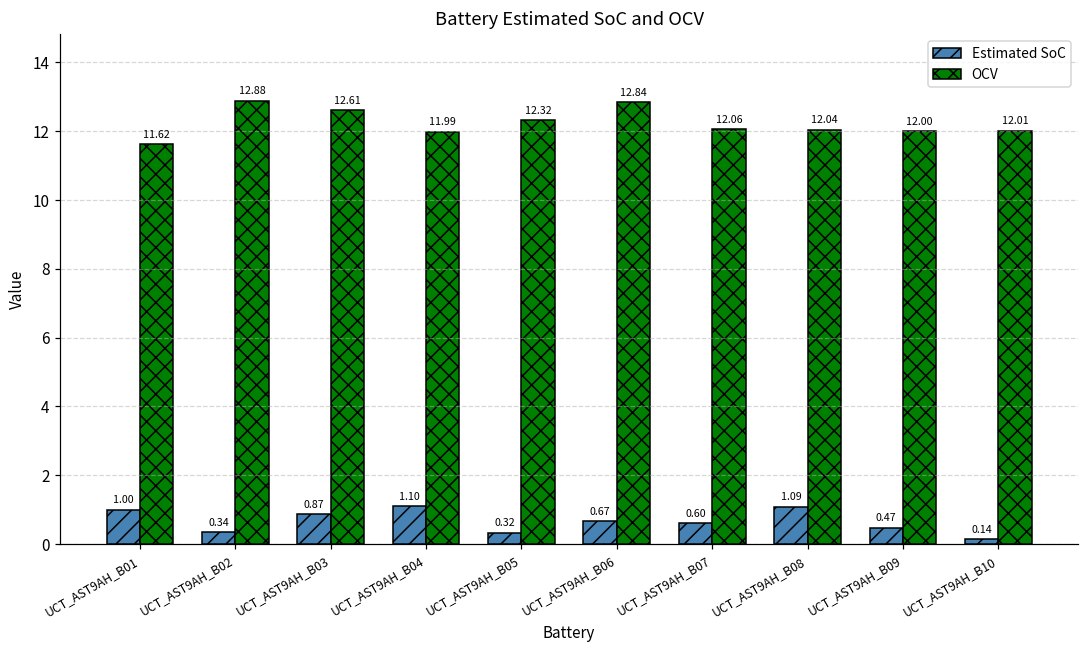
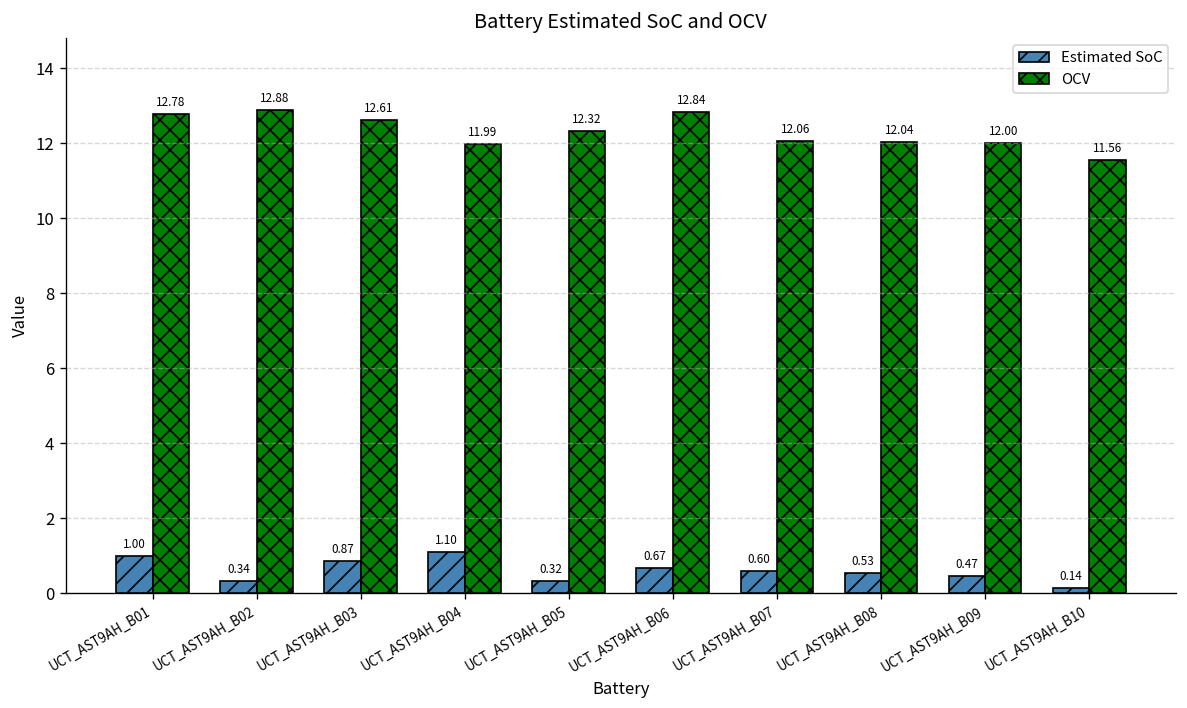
  {
    "Estimated SoC": {
      "UCT_AST9AH_B01": 1.00,
      "UCT_AST9AH_B02": 0.34,
      "UCT_AST9AH_B03": 0.87,
      "UCT_AST9AH_B04": 1.10,
      "UCT_AST9AH_B05": 0.32,
      "UCT_AST9AH_B06": 0.67,
      "UCT_AST9AH_B07": 0.60,
-     "UCT_AST9AH_B08": 1.09,
+     "UCT_AST9AH_B08": 0.53,
      "UCT_AST9AH_B09": 0.47,
      "UCT_AST9AH_B10": 0.14
    },
    "OCV": {
-     "UCT_AST9AH_B01": 11.62,
+     "UCT_AST9AH_B01": 12.78,
      "UCT_AST9AH_B02": 12.88,
      "UCT_AST9AH_B03": 12.61,
      "UCT_AST9AH_B04": 11.99,
      "UCT_AST9AH_B05": 12.32,
      "UCT_AST9AH_B06": 12.84,
      "UCT_AST9AH_B07": 12.06,
      "UCT_AST9AH_B08": 12.04,
      "UCT_AST9AH_B09": 12.00,
-     "UCT_AST9AH_B10": 12.01
+     "UCT_AST9AH_B10": 11.56
    }
  }
